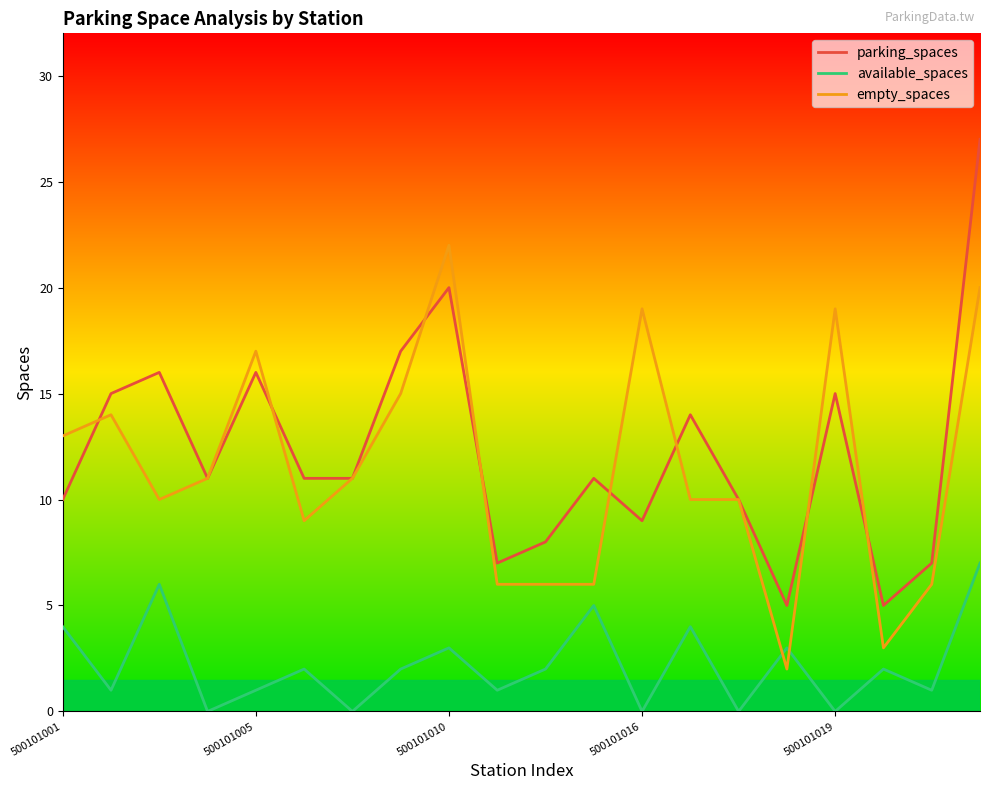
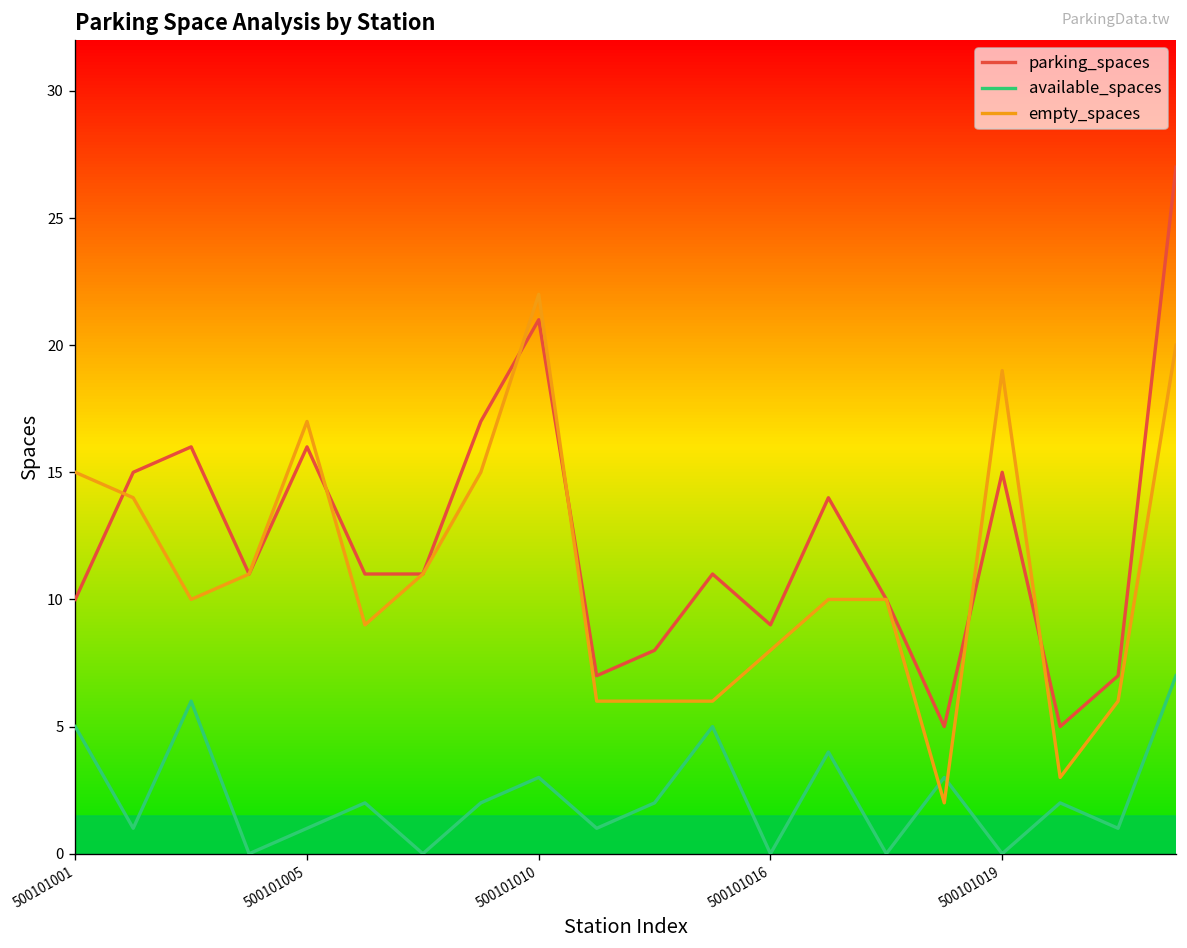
  {
    "parking_spaces": {
      "500101001": 10,
      "500101005": 16,
-     "500101010": 20,
+     "500101010": 21,
      "500101016": 9,
      "500101019": 15
    },
    "available_spaces": {
-     "500101001": 4,
+     "500101001": 5,
      "500101010": 3
    },
    "empty_spaces": {
-     "500101001": 13,
+     "500101001": 15,
      "500101005": 17,
      "500101010": 22,
-     "500101016": 19,
+     "500101016": 8,
      "500101019": 19
    }
  }
